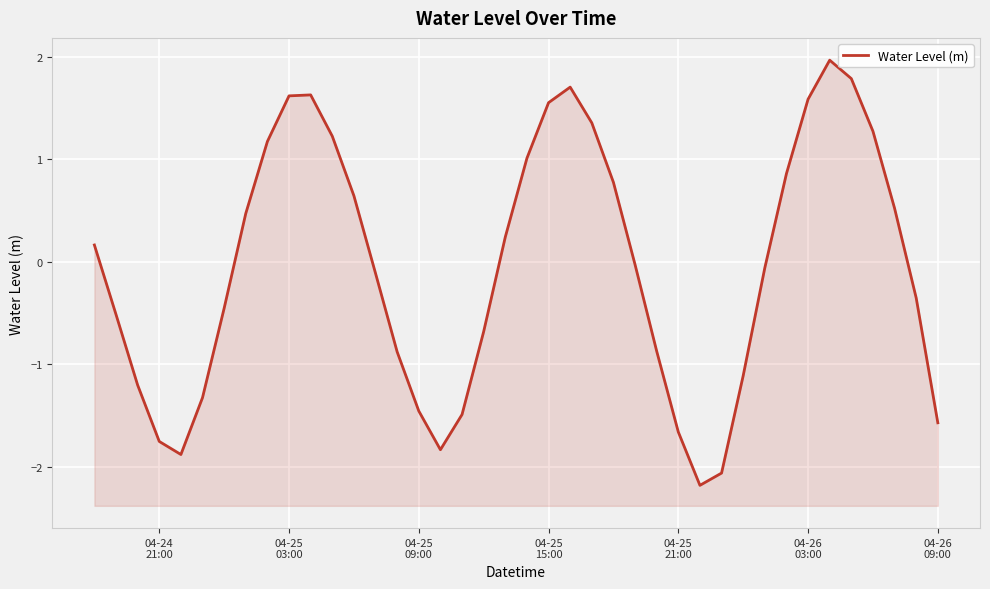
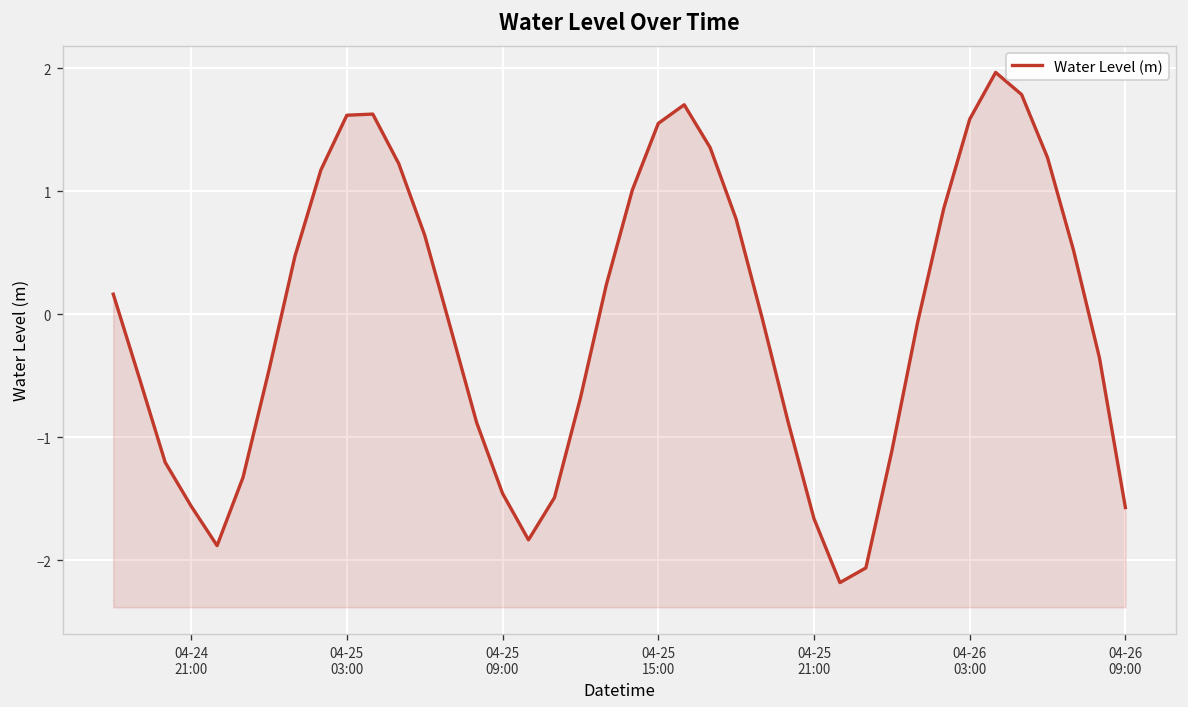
  {
-   "04-24 21:00": -1.75,
+   "04-24 21:00": -1.56,
    "04-25 03:00": 1.62,
    "04-25 09:00": -1.46,
    "04-25 15:00": 1.55,
    "04-25 21:00": -1.66,
    "04-26 03:00": 1.59,
    "04-26 09:00": -1.57
  }
